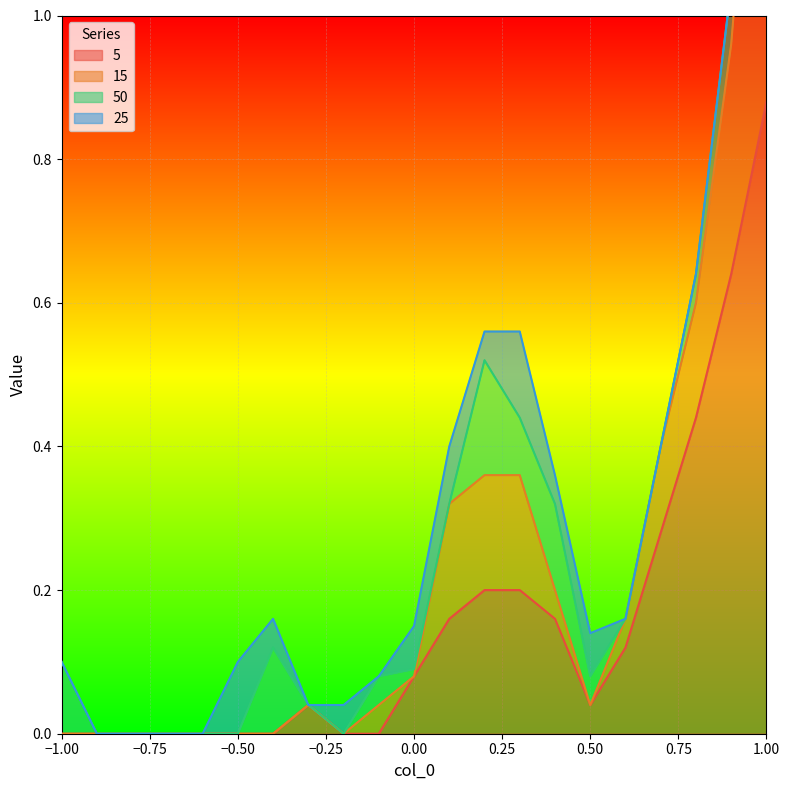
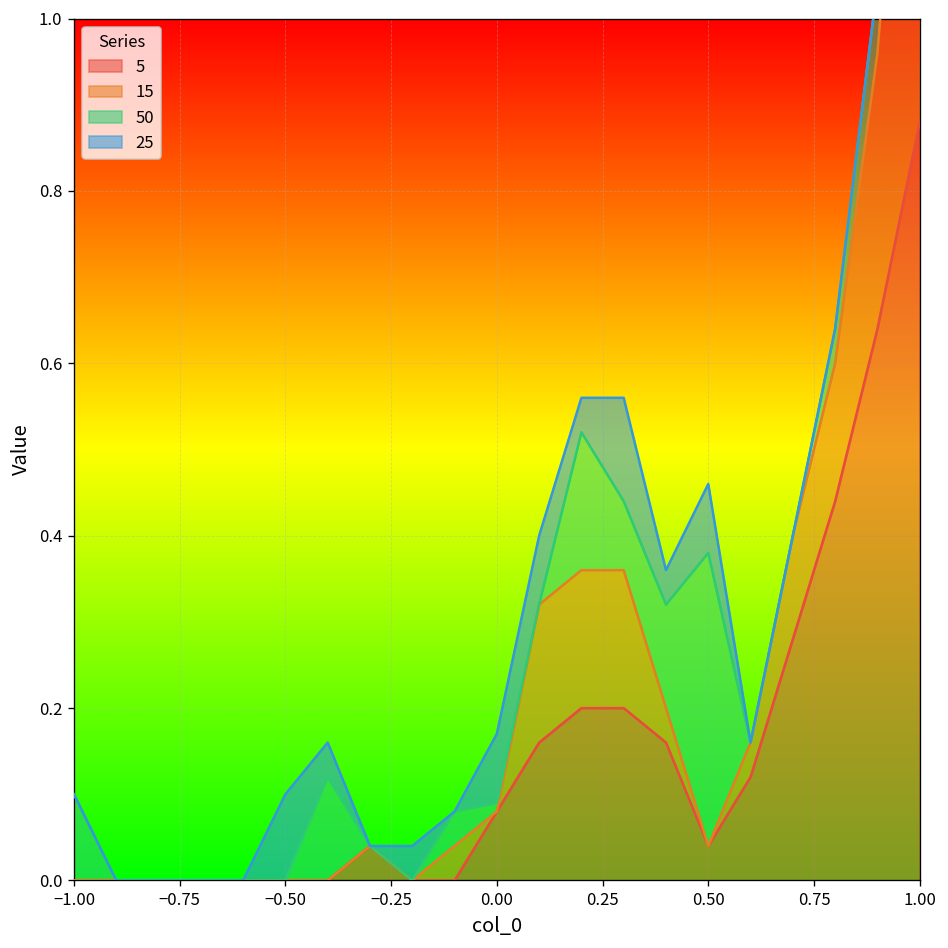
  {
    "50": {
      "0.00": 0.01,
-     "0.50": 0.04
+     "0.50": 0.34
    },
    "25": {
      "−0.50": 0.10,
-     "0.00": 0.06,
-     "0.50": 0.06
+     "0.00": 0.08,
+     "0.50": 0.08
    }
  }
